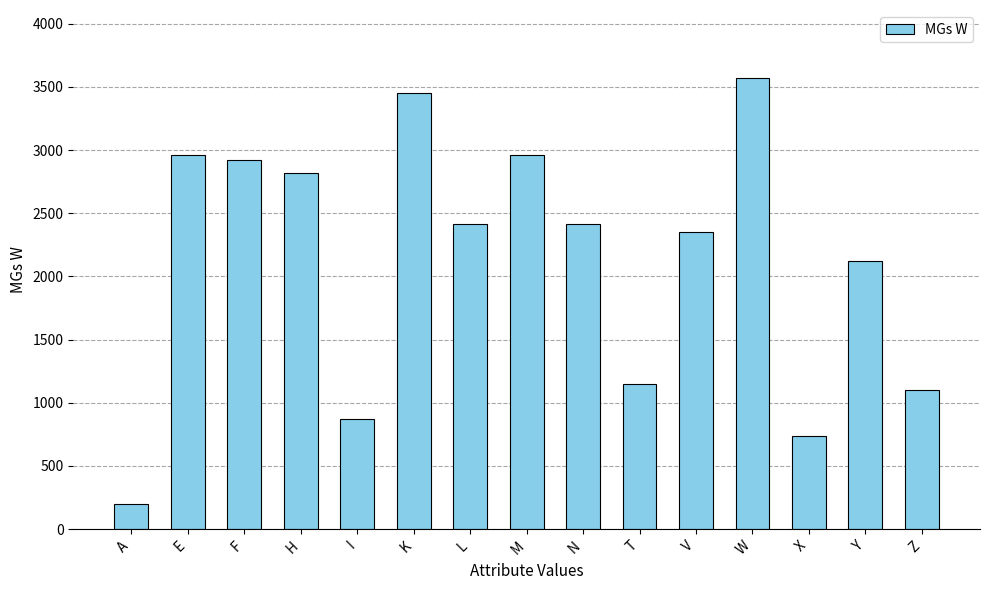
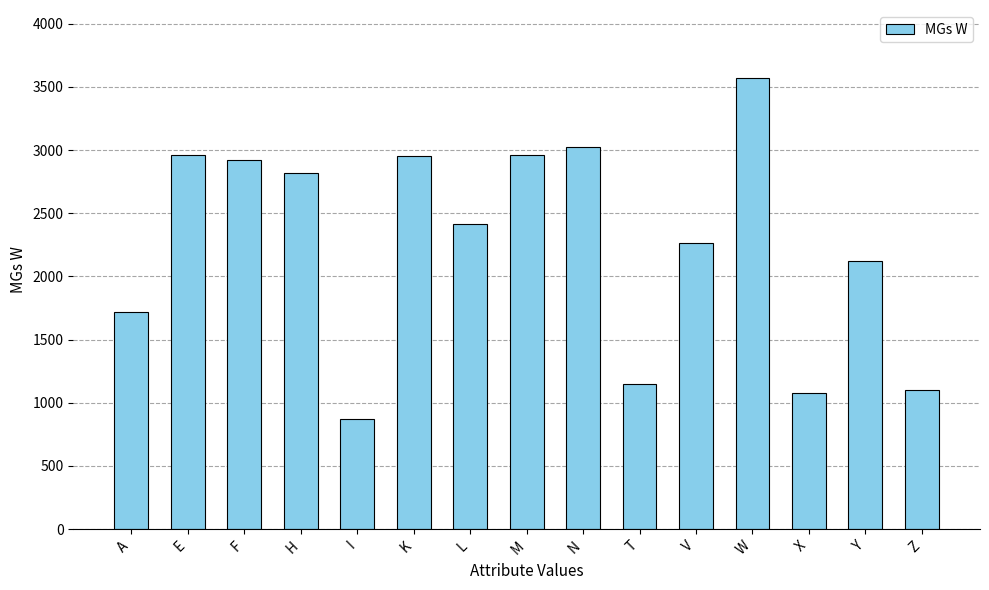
  {
-   "A": 200,
+   "A": 1720,
    "E": 2960,
    "F": 2920,
    "H": 2820,
    "I": 870,
-   "K": 3450,
+   "K": 2950,
    "L": 2420,
    "M": 2960,
-   "N": 2420,
+   "N": 3020,
    "T": 1150,
-   "V": 2350,
+   "V": 2260,
    "W": 3570,
-   "X": 740,
+   "X": 1080,
    "Y": 2120,
    "Z": 1100
  }
